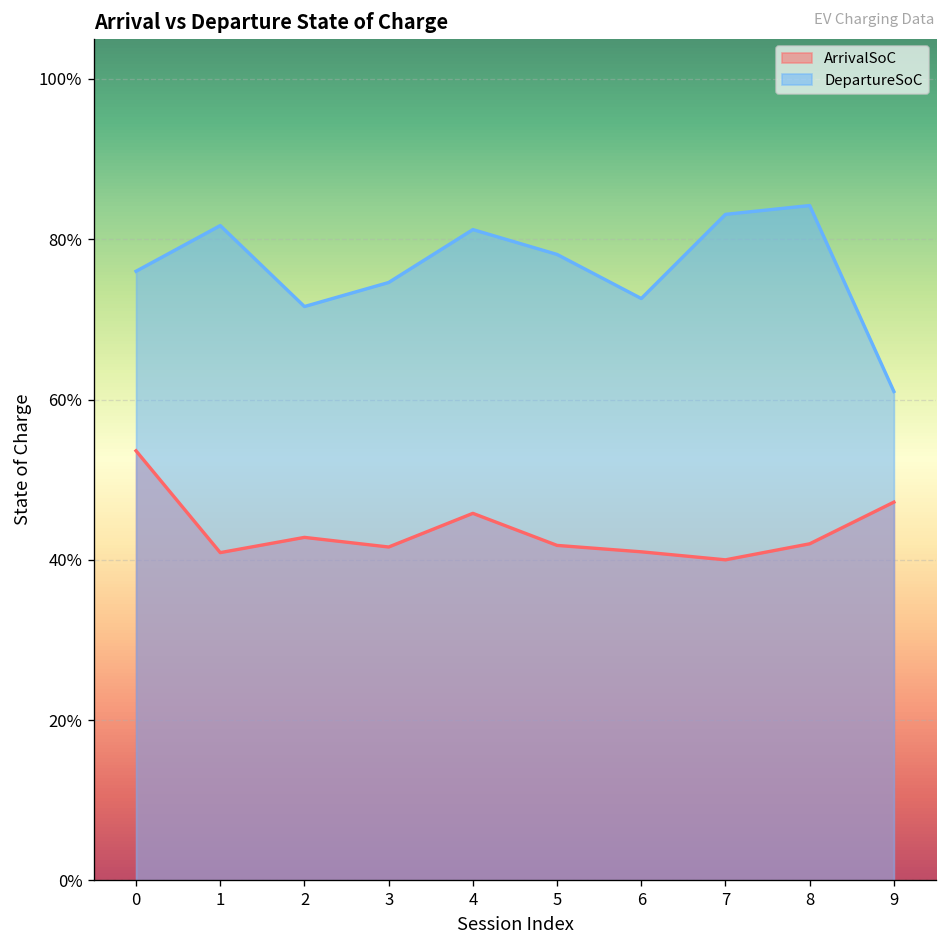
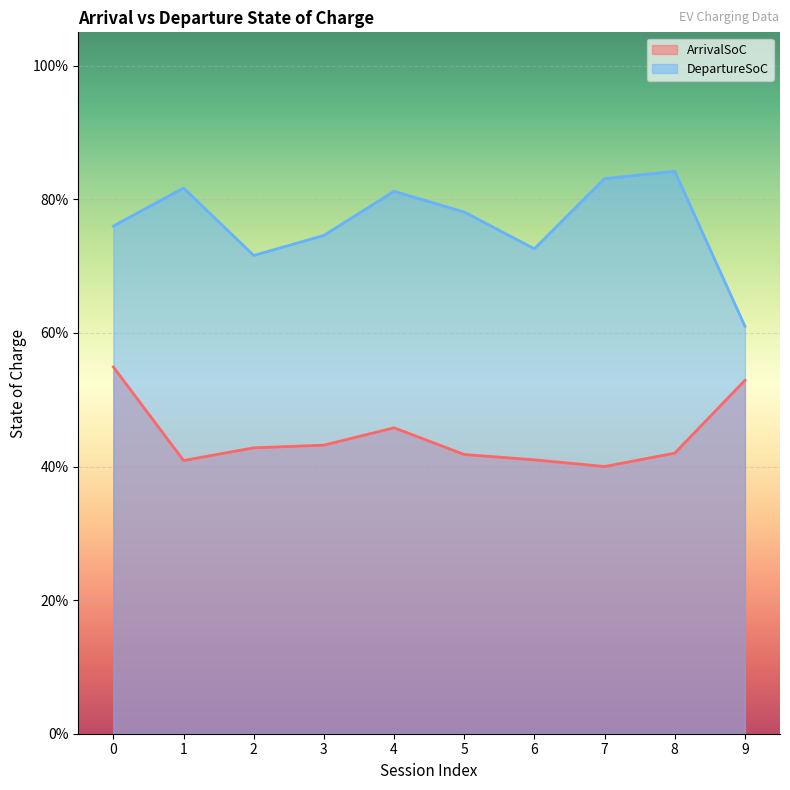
  {
    "ArrivalSoC": {
-     "0": "54%",
+     "0": "55%",
      "1": "41%",
      "2": "43%",
-     "3": "42%",
+     "3": "43%",
      "4": "46%",
      "5": "42%",
      "6": "41%",
      "7": "40%",
      "8": "42%",
-     "9": "47%"
+     "9": "53%"
    },
    "DepartureSoC": {
      "0": "76%",
      "1": "82%",
      "2": "72%",
      "3": "75%",
      "4": "81%",
      "5": "78%",
      "6": "73%",
      "7": "83%",
      "8": "84%",
      "9": "61%"
    }
  }
